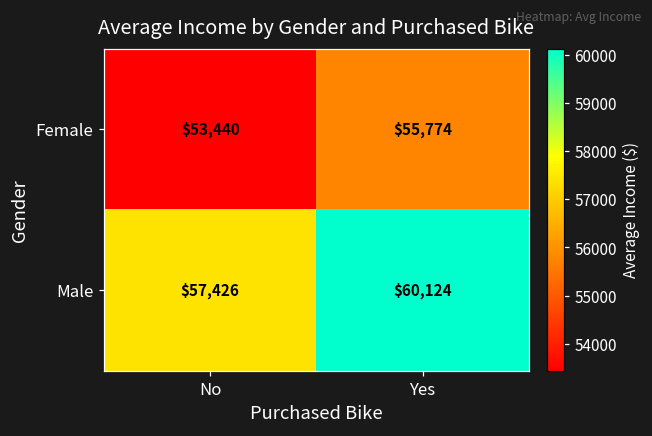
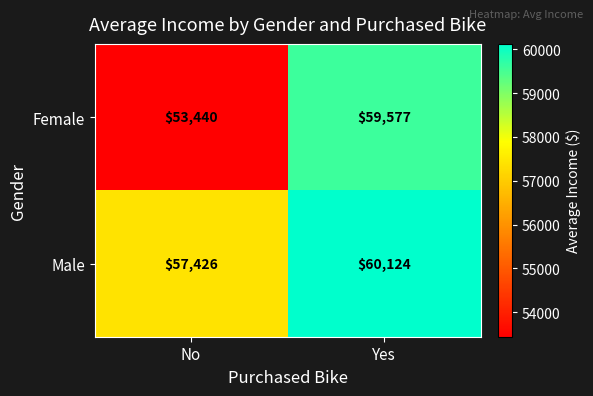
  {
    "Female": {
      "No": "$53,440",
-     "Yes": "$55,774"
+     "Yes": "$59,577"
    },
    "Male": {
      "No": "$57,426",
      "Yes": "$60,124"
    }
  }
